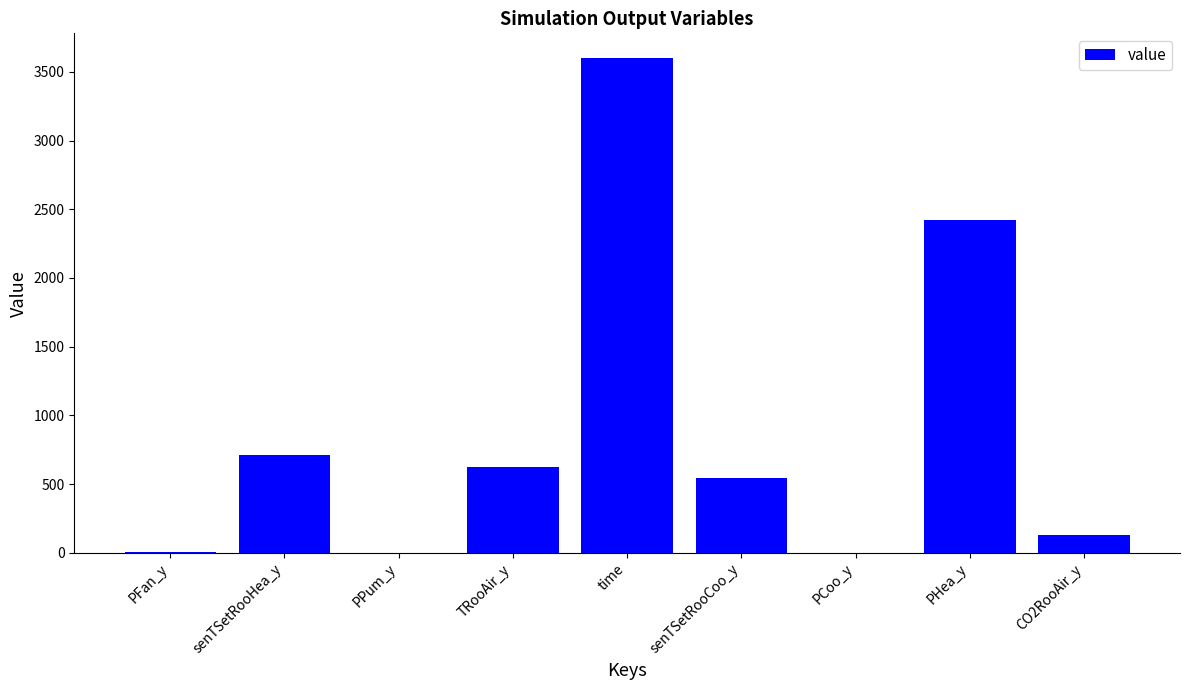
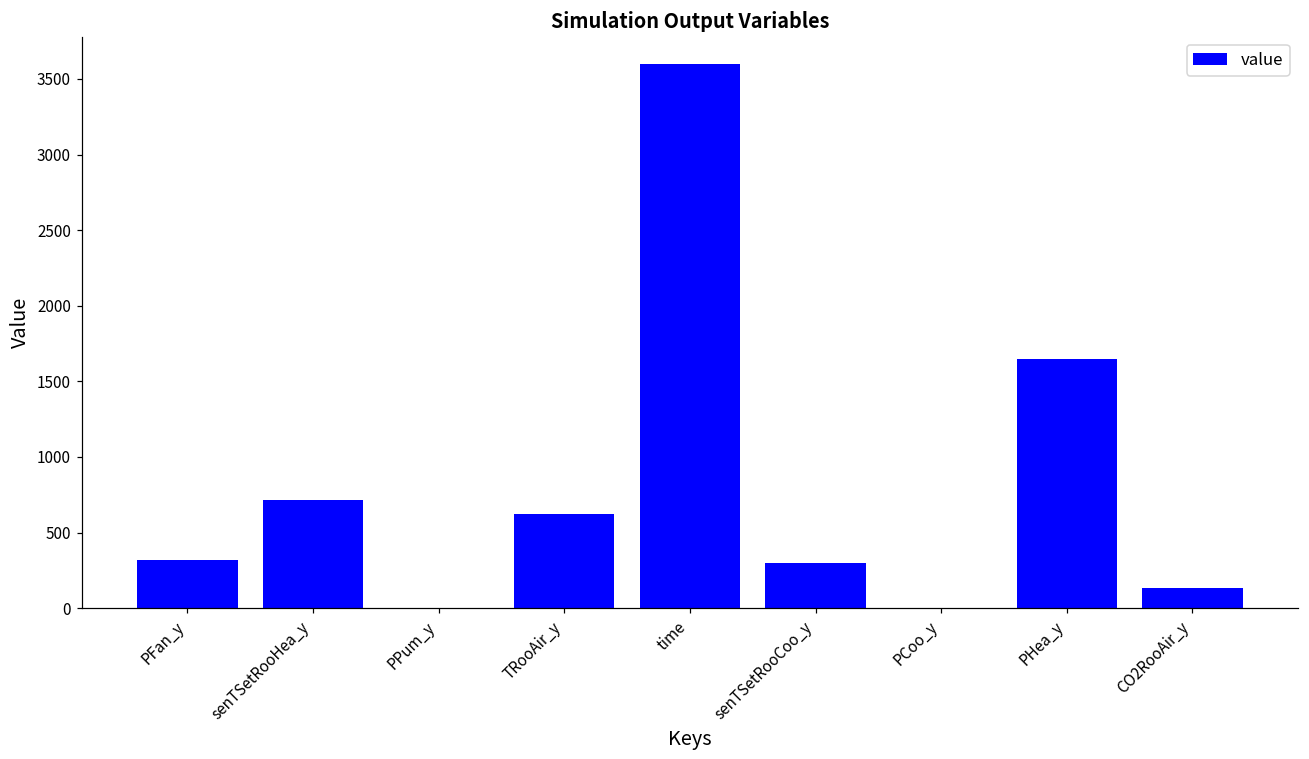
  {
-   "PFan_y": 10,
+   "PFan_y": 320,
    "senTSetRooHea_y": 710,
    "PPum_y": 0,
    "TRooAir_y": 620,
    "time": 3600,
-   "senTSetRooCoo_y": 550,
+   "senTSetRooCoo_y": 300,
    "PCoo_y": 0,
-   "PHea_y": 2420,
+   "PHea_y": 1650,
    "CO2RooAir_y": 130
  }
